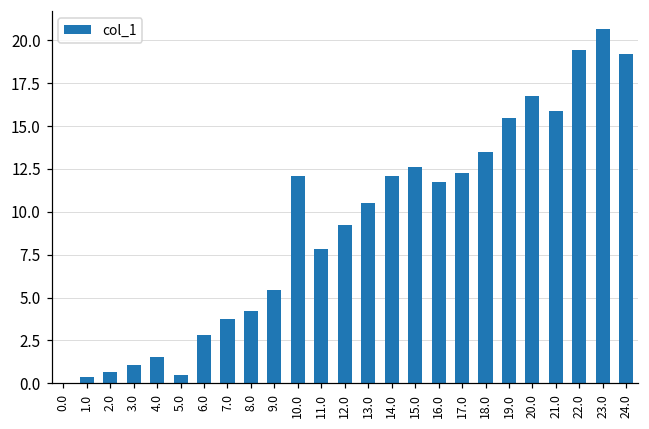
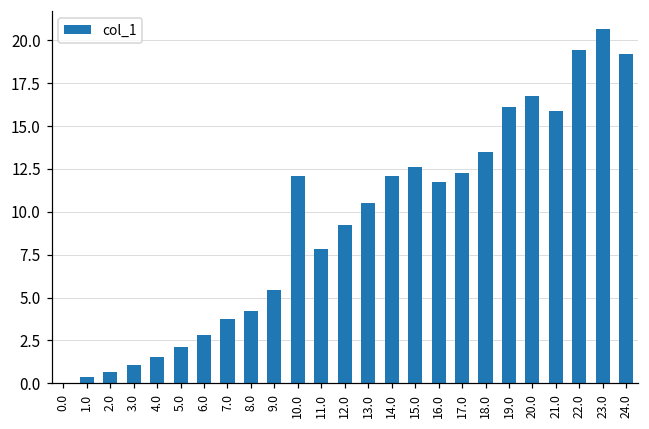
  {
    "0.0": 0.0,
    "1.0": 0.4,
    "2.0": 0.7,
    "3.0": 1.1,
    "4.0": 1.6,
-   "5.0": 0.5,
+   "5.0": 2.1,
    "6.0": 2.8,
    "7.0": 3.8,
    "8.0": 4.2,
    "9.0": 5.5,
    "10.0": 12.1,
    "11.0": 7.8,
    "12.0": 9.2,
    "13.0": 10.5,
    "14.0": 12.1,
    "15.0": 12.6,
    "16.0": 11.7,
    "17.0": 12.3,
    "18.0": 13.5,
-   "19.0": 15.5,
+   "19.0": 16.1,
    "20.0": 16.8,
    "21.0": 15.9,
    "22.0": 19.4,
    "23.0": 20.7,
    "24.0": 19.2
  }
